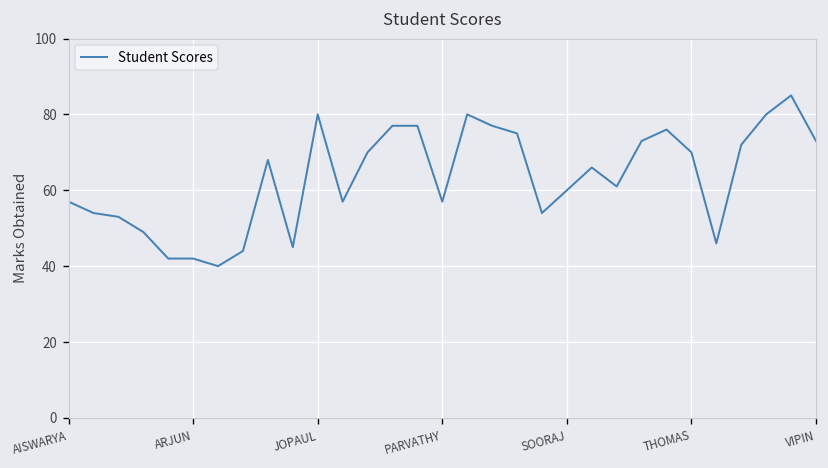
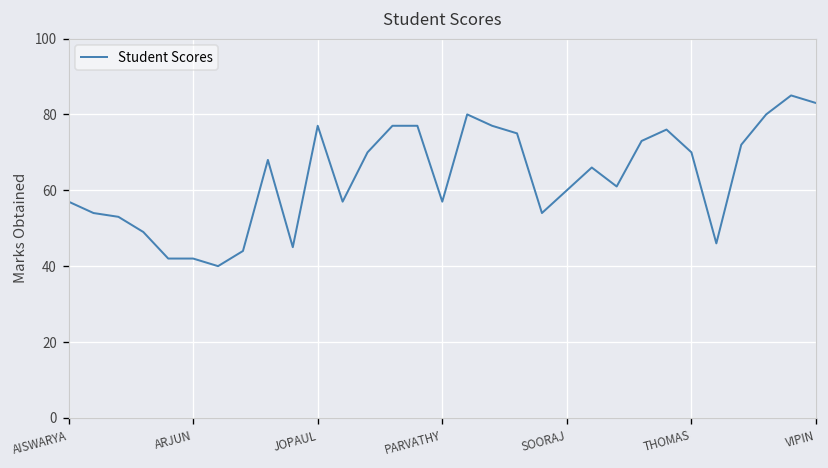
  {
    "AISWARYA": 57,
    "ARJUN": 42,
-   "JOPAUL": 80,
+   "JOPAUL": 77,
    "PARVATHY": 57,
    "SOORAJ": 60,
    "THOMAS": 70,
-   "VIPIN": 73
+   "VIPIN": 83
  }
